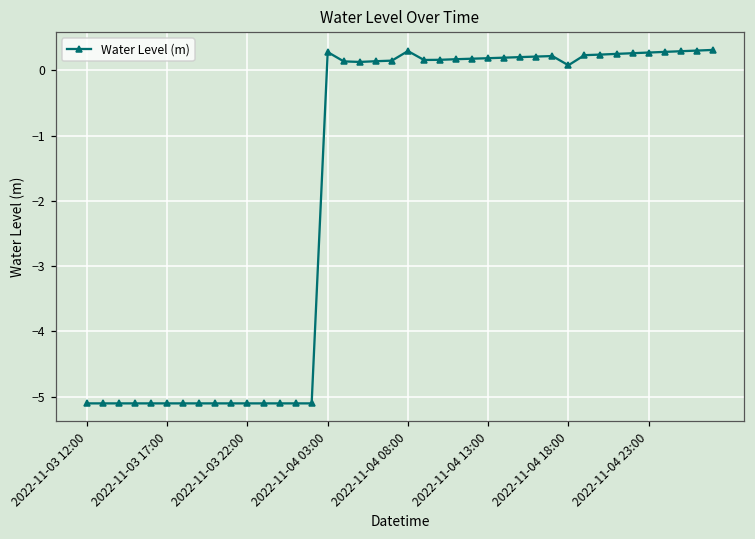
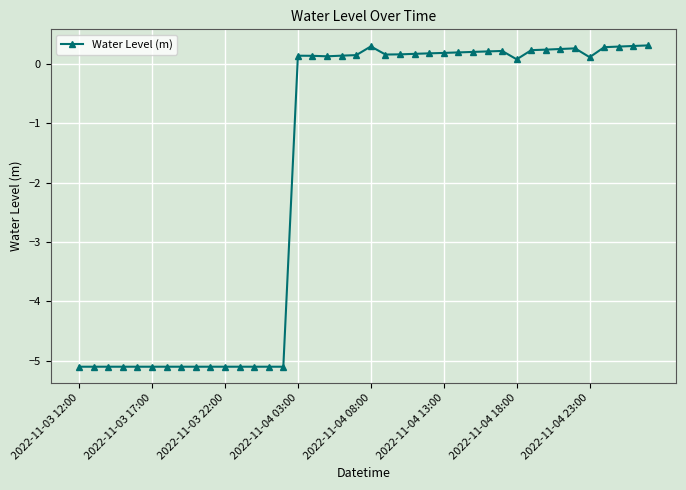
  {
    "2022-11-03 12:00": -5.1,
    "2022-11-03 17:00": -5.1,
    "2022-11-03 22:00": -5.1,
-   "2022-11-04 03:00": 0.3,
+   "2022-11-04 03:00": 0.1,
    "2022-11-04 08:00": 0.3,
    "2022-11-04 13:00": 0.2,
    "2022-11-04 18:00": 0.1,
-   "2022-11-04 23:00": 0.3
+   "2022-11-04 23:00": 0.1
  }
